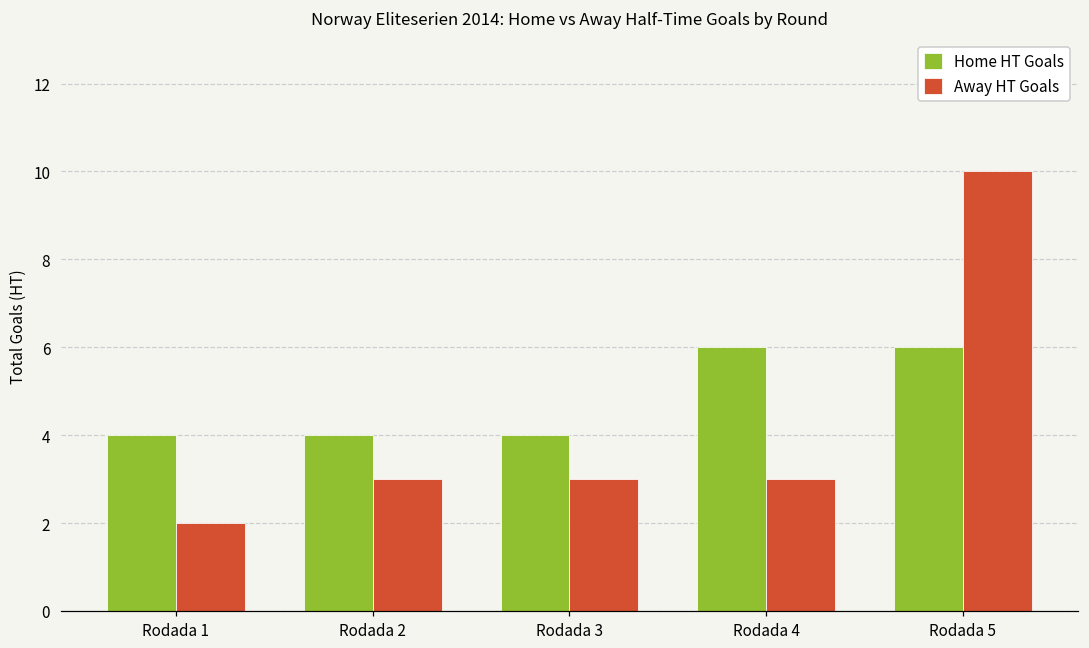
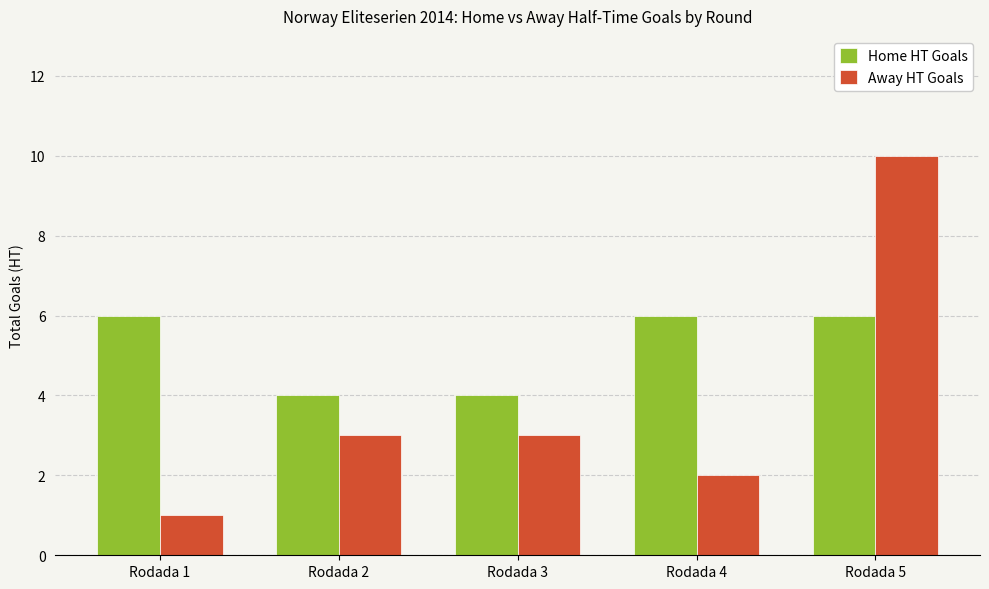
  {
    "Home HT Goals": {
-     "Rodada 1": 4,
+     "Rodada 1": 6,
      "Rodada 2": 4,
      "Rodada 3": 4,
      "Rodada 4": 6,
      "Rodada 5": 6
    },
    "Away HT Goals": {
-     "Rodada 1": 2,
+     "Rodada 1": 1,
      "Rodada 2": 3,
      "Rodada 3": 3,
-     "Rodada 4": 3,
+     "Rodada 4": 2,
      "Rodada 5": 10
    }
  }
